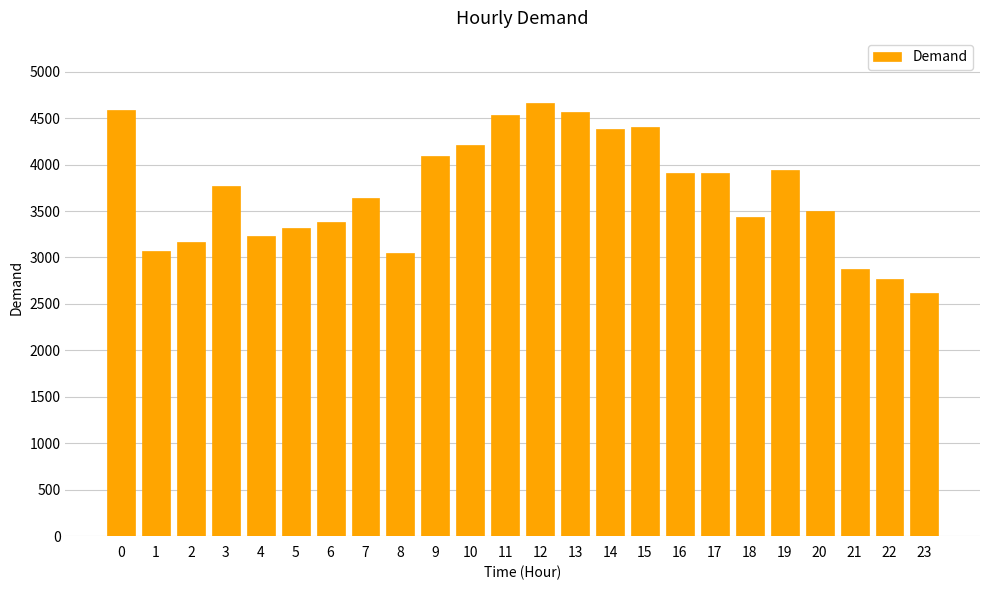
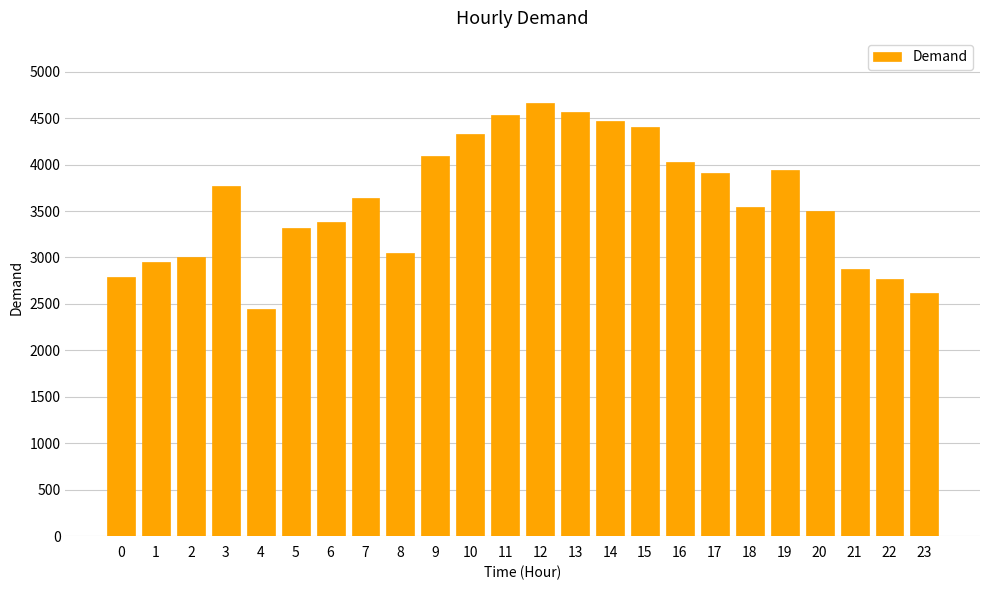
  {
-   "0": 4600,
-   "1": 3100,
-   "2": 3200,
+   "0": 2800,
+   "1": 2900,
+   "2": 3000,
    "3": 3800,
-   "4": 3200,
+   "4": 2400,
    "5": 3300,
    "6": 3400,
    "7": 3600,
    "8": 3100,
    "9": 4100,
-   "10": 4200,
+   "10": 4300,
    "11": 4500,
    "12": 4700,
    "13": 4600,
-   "14": 4400,
+   "14": 4500,
    "15": 4400,
-   "16": 3900,
+   "16": 4000,
    "17": 3900,
-   "18": 3400,
+   "18": 3500,
    "19": 3900,
    "20": 3500,
    "21": 2900,
    "22": 2800,
    "23": 2600
  }
